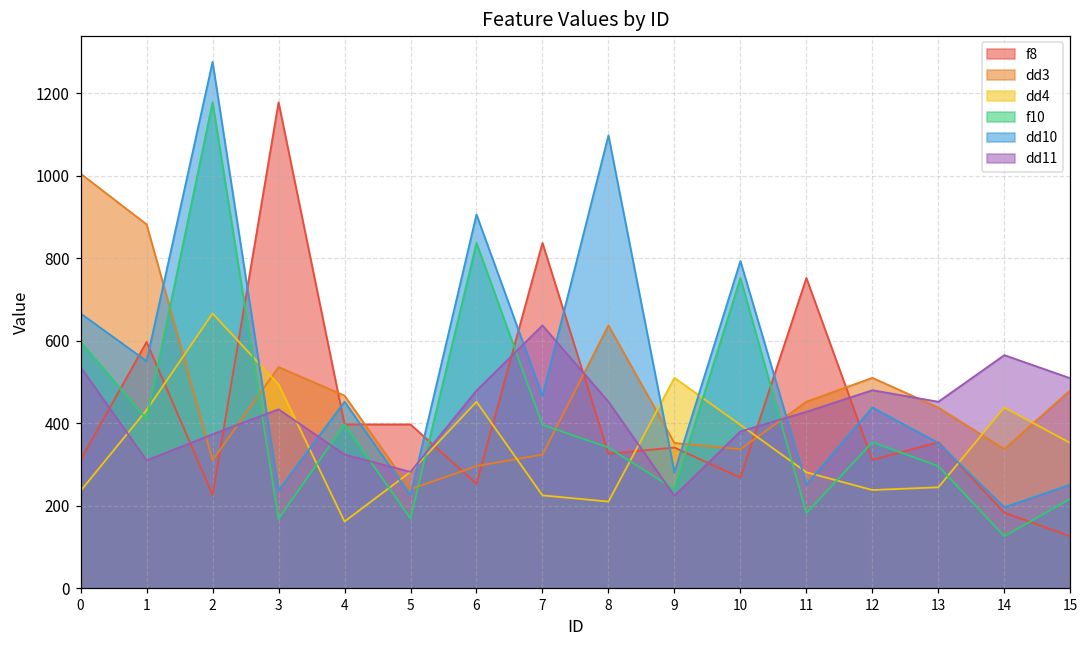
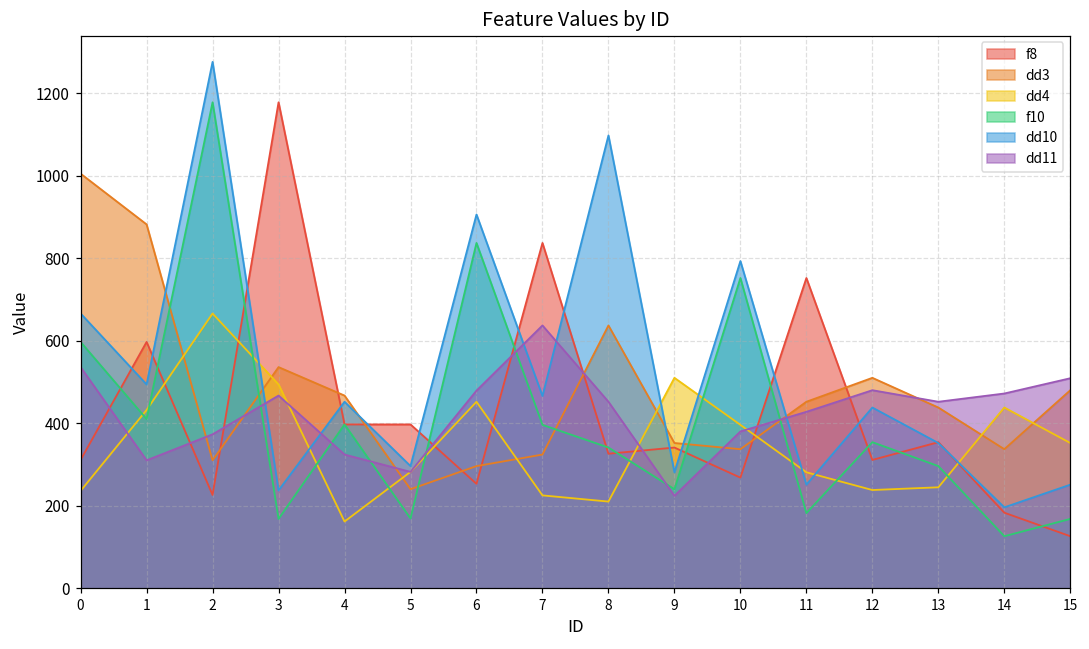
  {
    "dd4": {
      "0": 240,
      "1": 430,
      "2": 670,
      "3": 490,
      "4": 160,
      "6": 450,
      "7": 230,
      "8": 210,
      "9": 510,
      "10": 400,
      "11": 280,
      "12": 240,
      "13": 240,
      "14": 440,
      "15": 350
    },
    "f10": {
      "0": 600,
      "1": 410,
      "2": 1180,
      "3": 170,
      "5": 170,
      "6": 840,
      "7": 400,
      "8": 340,
      "9": 240,
      "10": 750,
      "11": 180,
      "12": 350,
      "13": 300,
      "14": 130,
-     "15": 220
+     "15": 170
    },
    "dd10": {
      "0": 670,
-     "1": 550,
+     "1": 490,
      "2": 1280,
      "3": 240,
      "4": 450,
-     "5": 230,
+     "5": 300,
      "6": 910,
      "7": 470,
      "8": 1100,
      "9": 280,
      "10": 790,
      "11": 250,
      "12": 440,
      "14": 200,
      "15": 250
    },
    "dd11": {
      "0": 540,
      "1": 310,
      "2": 370,
-     "3": 430,
+     "3": 470,
      "4": 320,
      "6": 480,
      "7": 640,
      "8": 450,
      "9": 220,
      "10": 380,
      "11": 430,
      "12": 480,
      "13": 450,
-     "14": 570,
+     "14": 470,
      "15": 510
    }
  }
